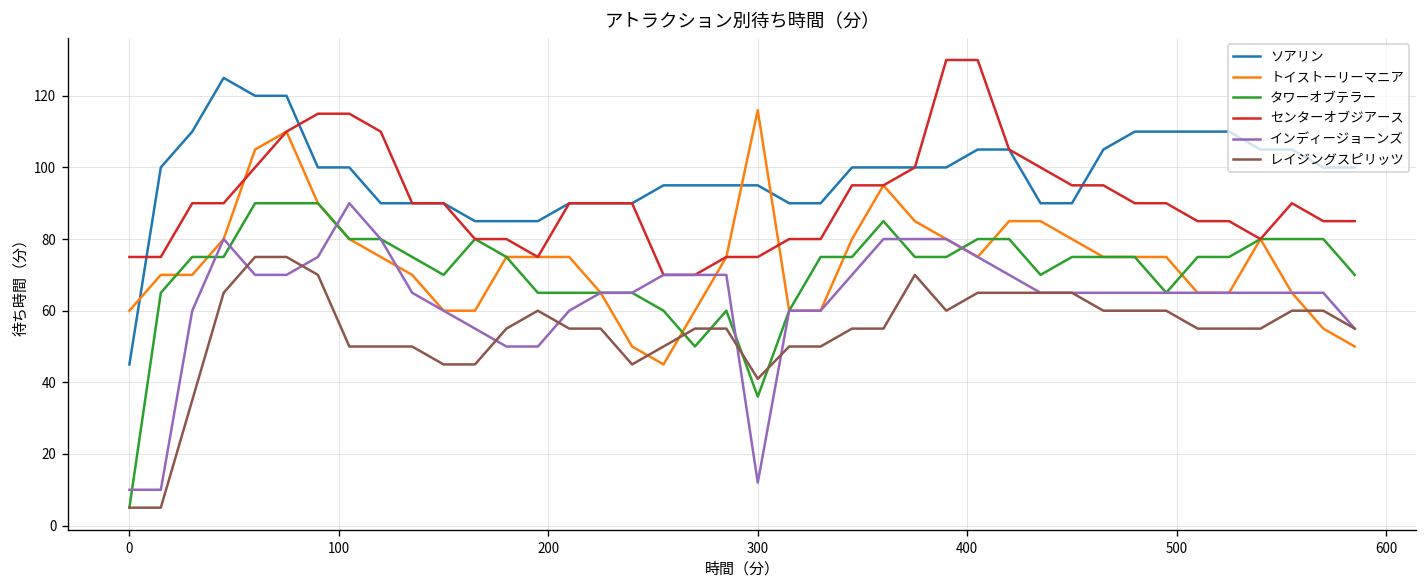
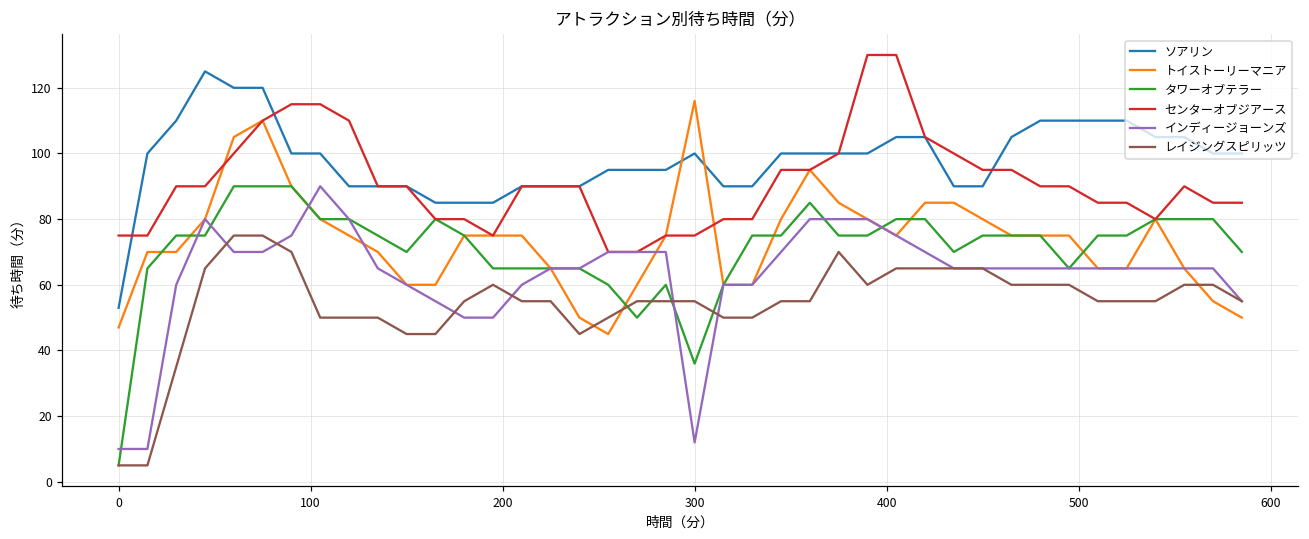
  {
    "ソアリン": {
-     "0": 45,
-     "300": 95
+     "0": 53,
+     "300": 100
    },
    "トイストーリーマニア": {
-     "0": 60,
+     "0": 47,
      "300": 116
    },
    "タワーオブテラー": {
      "300": 36
    },
    "センターオブジアース": {
      "0": 75,
      "300": 75
    },
    "インディージョーンズ": {
      "0": 10,
      "300": 12
    },
    "レイジングスピリッツ": {
-     "300": 41
+     "300": 55
    }
  }
